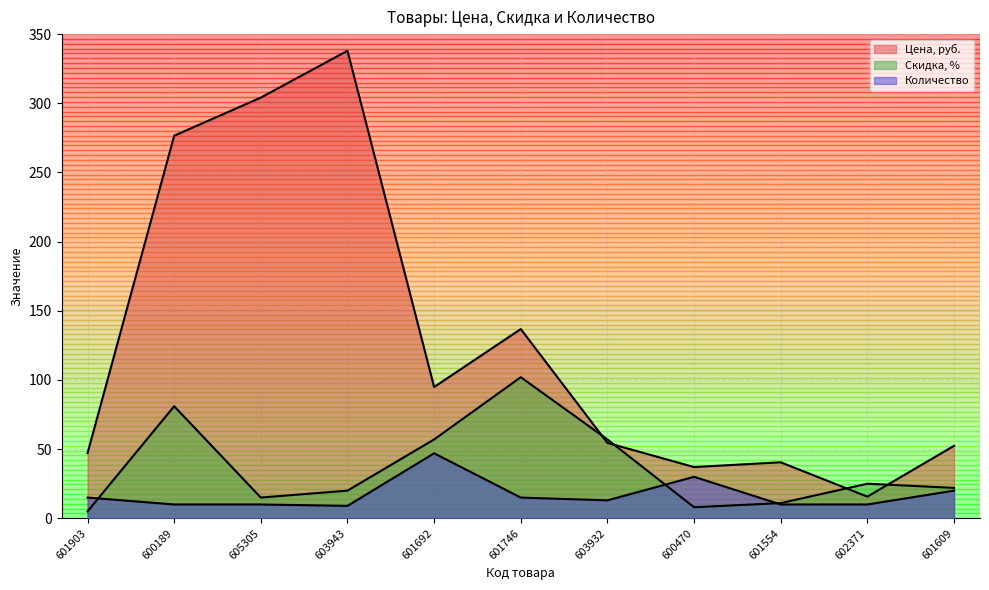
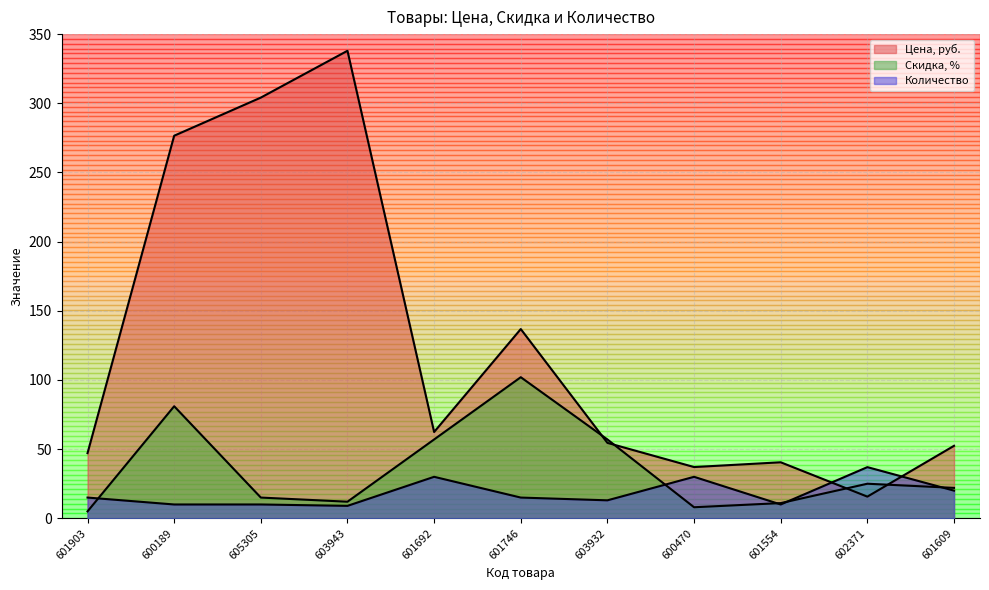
  {
    "Цена, руб.": {
      "601903": 47,
      "600189": 277,
      "605305": 304,
      "603943": 338,
-     "601692": 95,
+     "601692": 62,
      "601746": 137,
      "603932": 55,
      "600470": 37,
      "601554": 41,
      "602371": 16,
      "601609": 52
    },
    "Скидка, %": {
      "601903": 5,
      "600189": 81,
      "605305": 15,
-     "603943": 20,
+     "603943": 12,
      "601692": 57,
      "601746": 102,
      "603932": 57,
      "600470": 8,
      "602371": 25,
      "601609": 22
    },
    "Количество": {
      "601903": 15,
      "600189": 10,
      "605305": 10,
      "603943": 9,
-     "601692": 47,
+     "601692": 30,
      "601746": 15,
      "603932": 13,
      "600470": 30,
-     "602371": 10,
+     "602371": 37,
      "601609": 20
    }
  }
